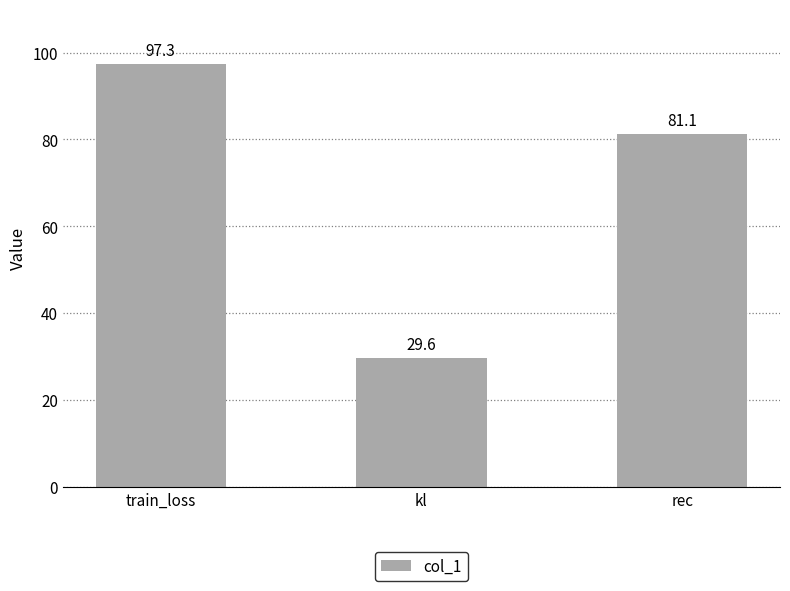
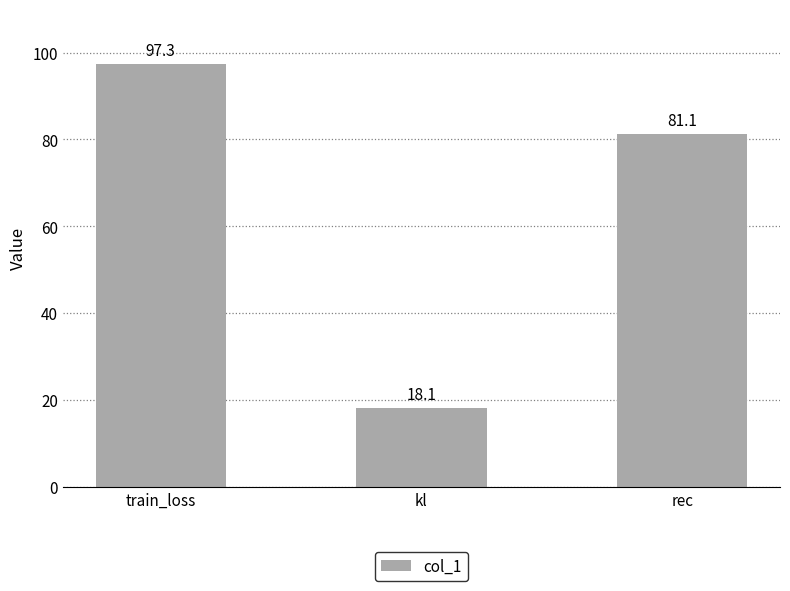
  {
    "train_loss": 97.3,
-   "kl": 29.6,
+   "kl": 18.1,
    "rec": 81.1
  }
